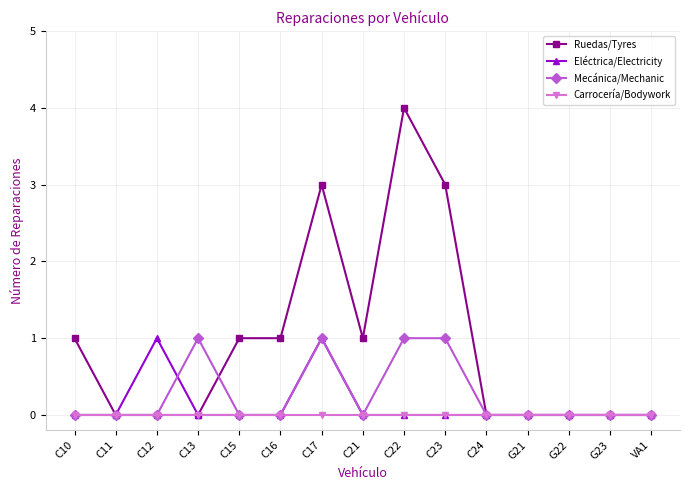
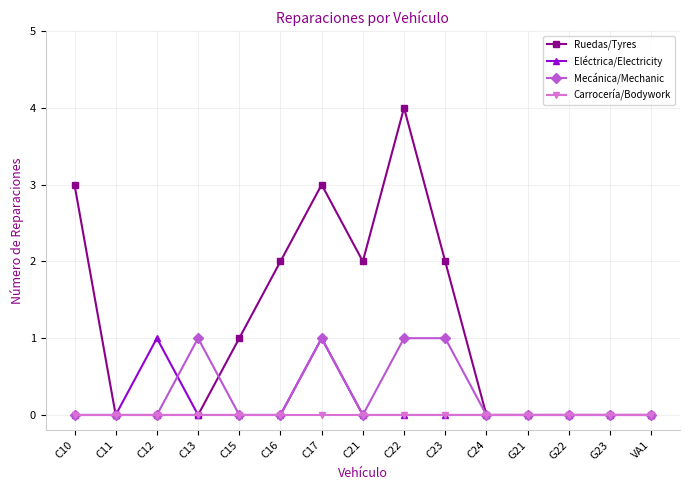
  {
    "Ruedas/Tyres": {
-     "C10": 1,
+     "C10": 3,
      "C15": 1,
-     "C16": 1,
+     "C16": 2,
      "C17": 3,
-     "C21": 1,
+     "C21": 2,
      "C22": 4,
-     "C23": 3
+     "C23": 2
    },
    "Eléctrica/Electricity": {
      "C12": 1
    }
  }
